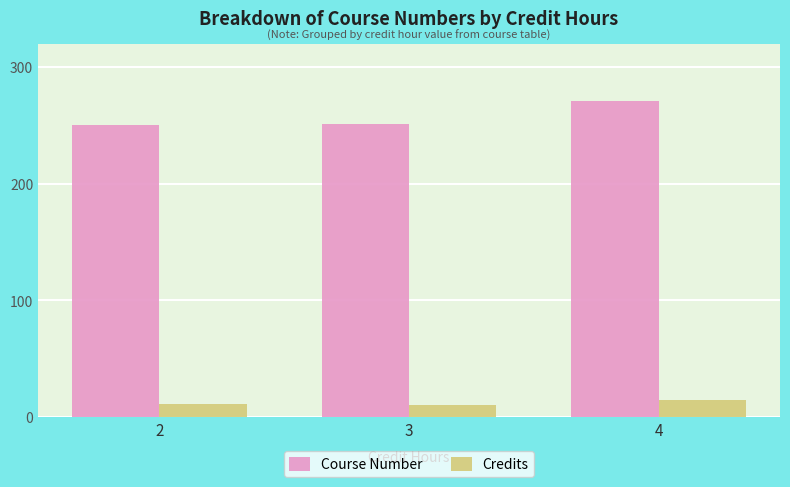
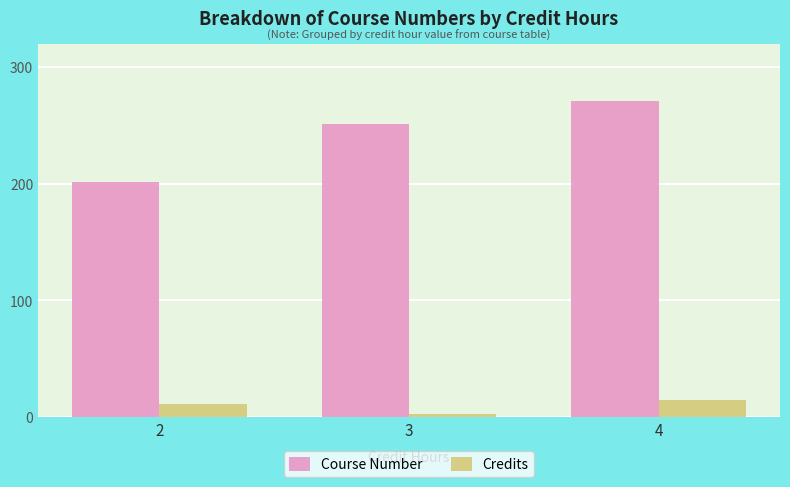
  {
    "Course Number": {
-     "2": 250,
+     "2": 201,
      "3": 251,
      "4": 271
    },
    "Credits": {
      "2": 11,
-     "3": 10,
+     "3": 2,
      "4": 14
    }
  }
